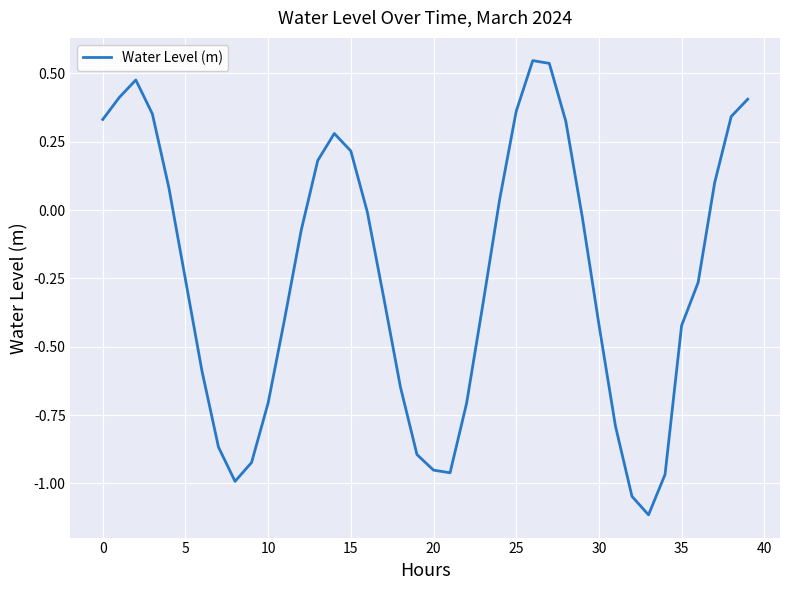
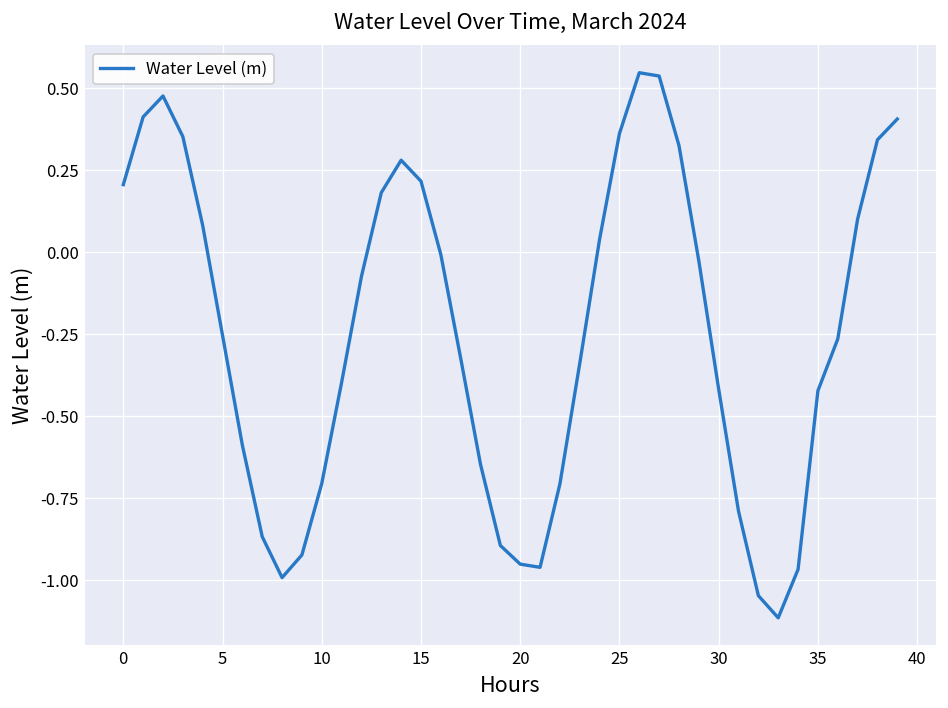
  {
-   "0": 0.33,
+   "0": 0.21,
    "5": -0.25,
    "10": -0.71,
    "15": 0.22,
    "20": -0.95,
    "25": 0.36,
    "30": -0.42,
    "35": -0.42
  }
